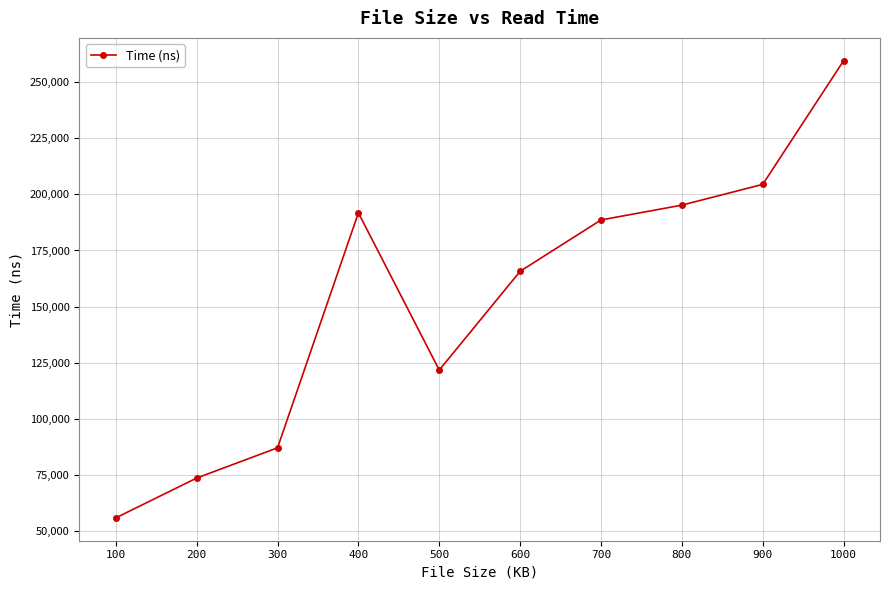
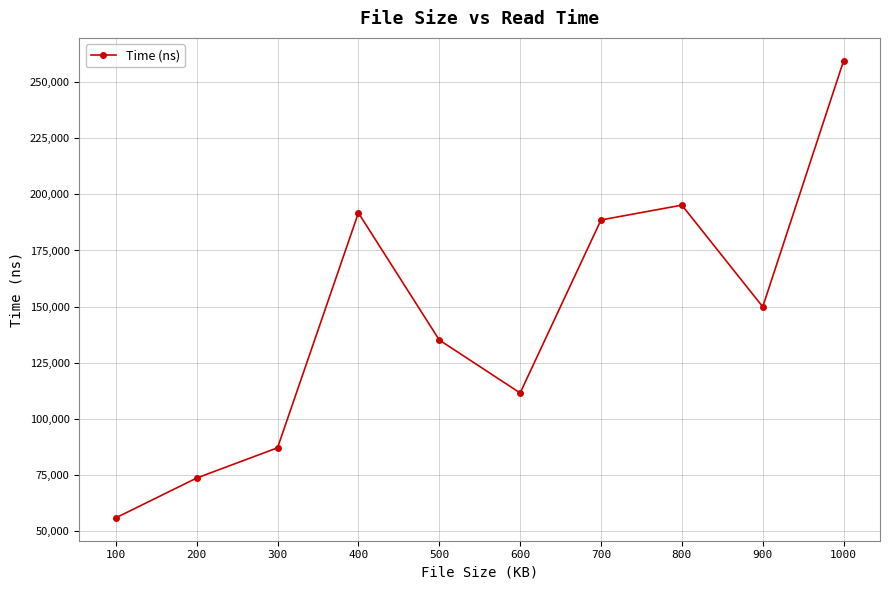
  {
    "100": "56,000",
    "200": "74,000",
    "300": "87,000",
    "400": "192,000",
-   "500": "122,000",
-   "600": "166,000",
+   "500": "135,000",
+   "600": "112,000",
    "700": "189,000",
    "800": "195,000",
-   "900": "204,000",
+   "900": "150,000",
    "1000": "259,000"
  }
